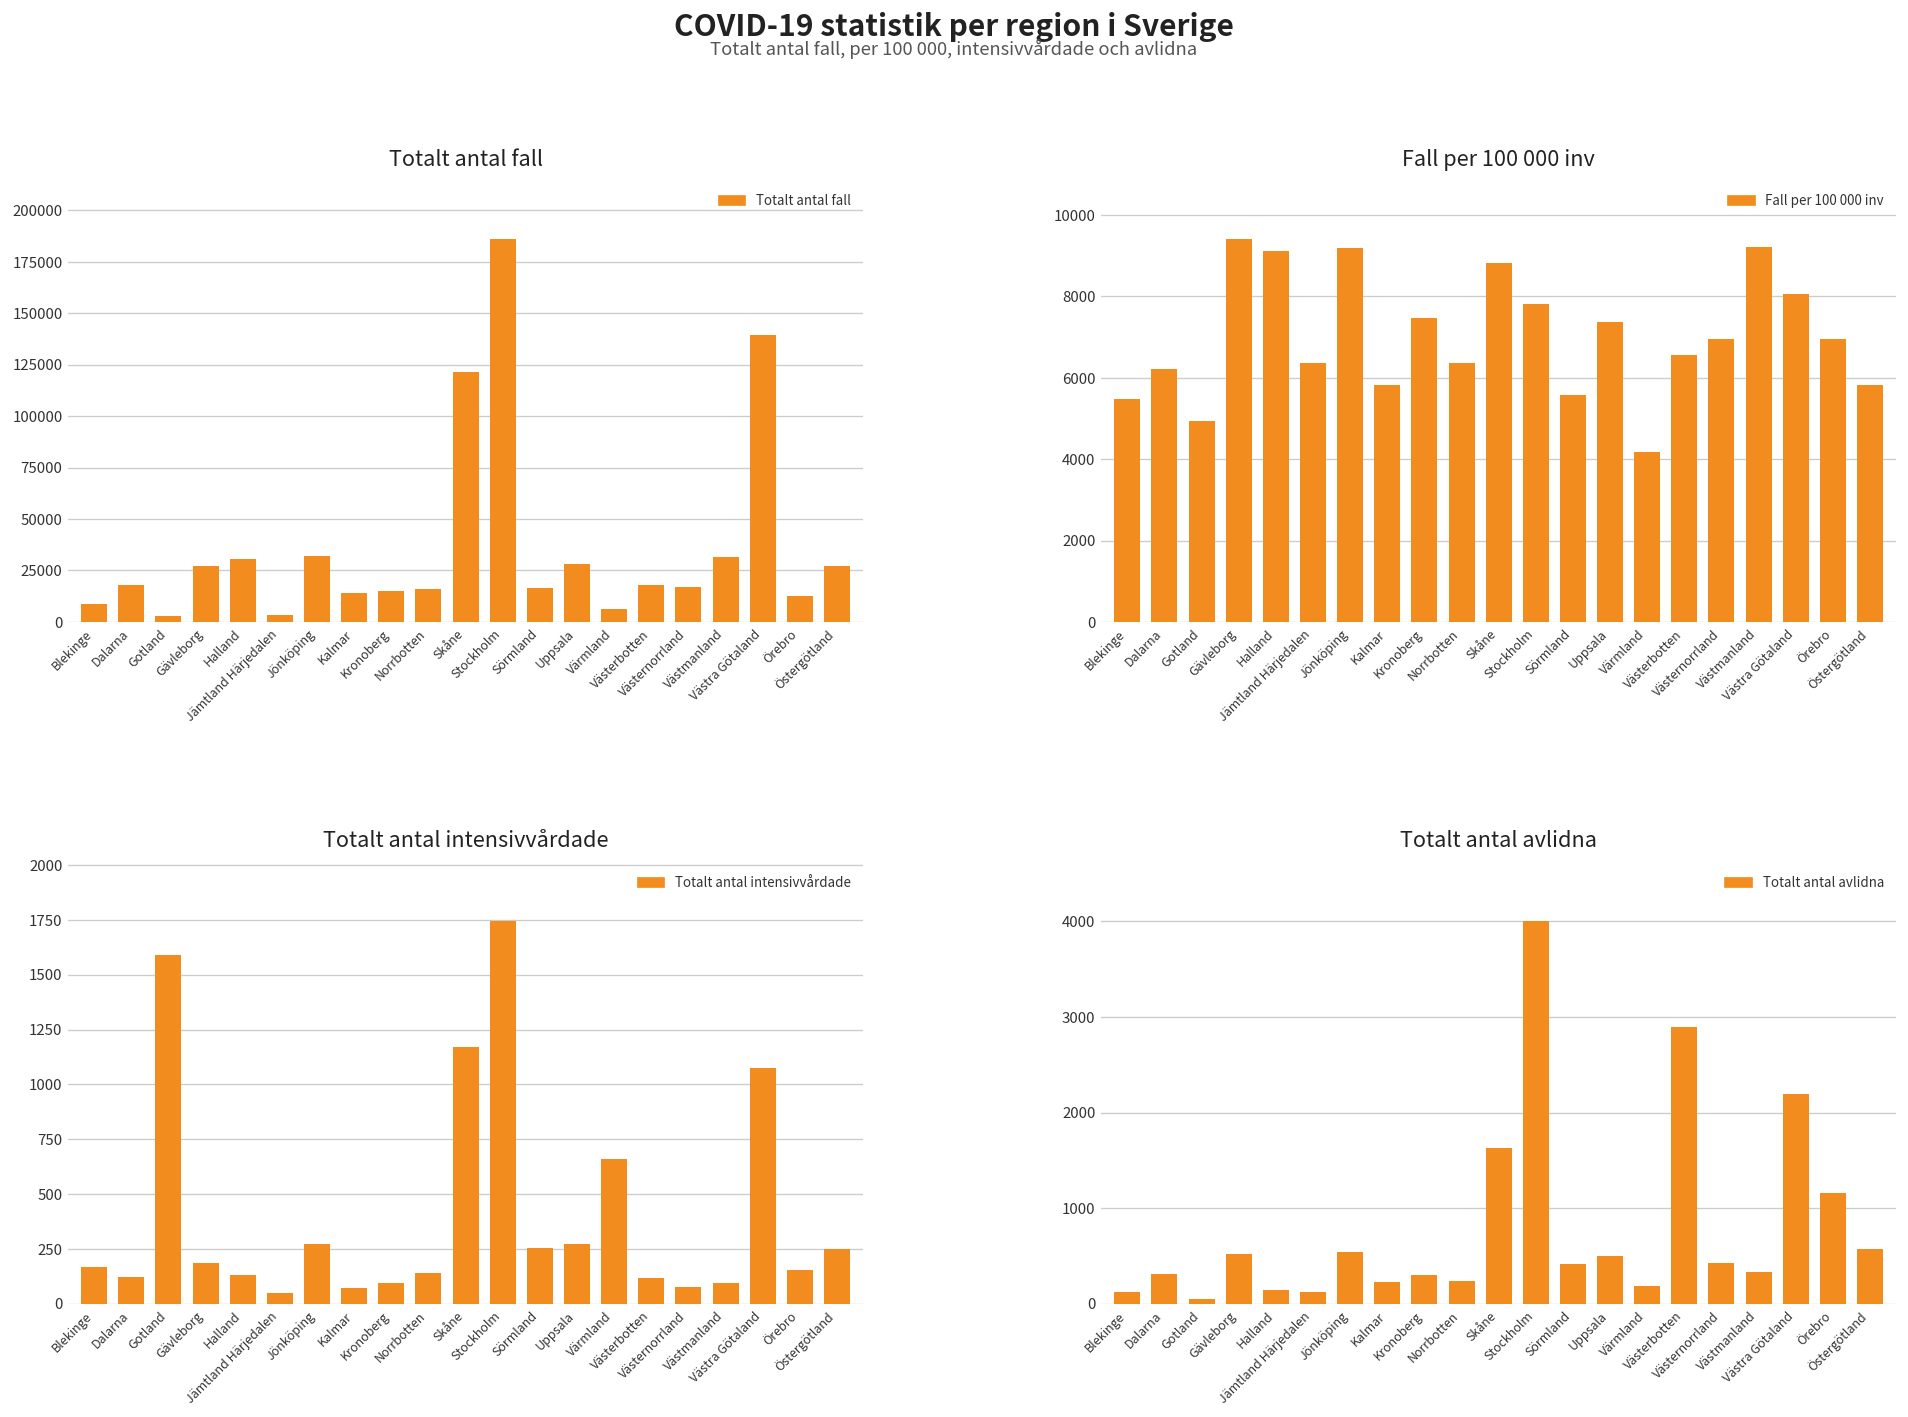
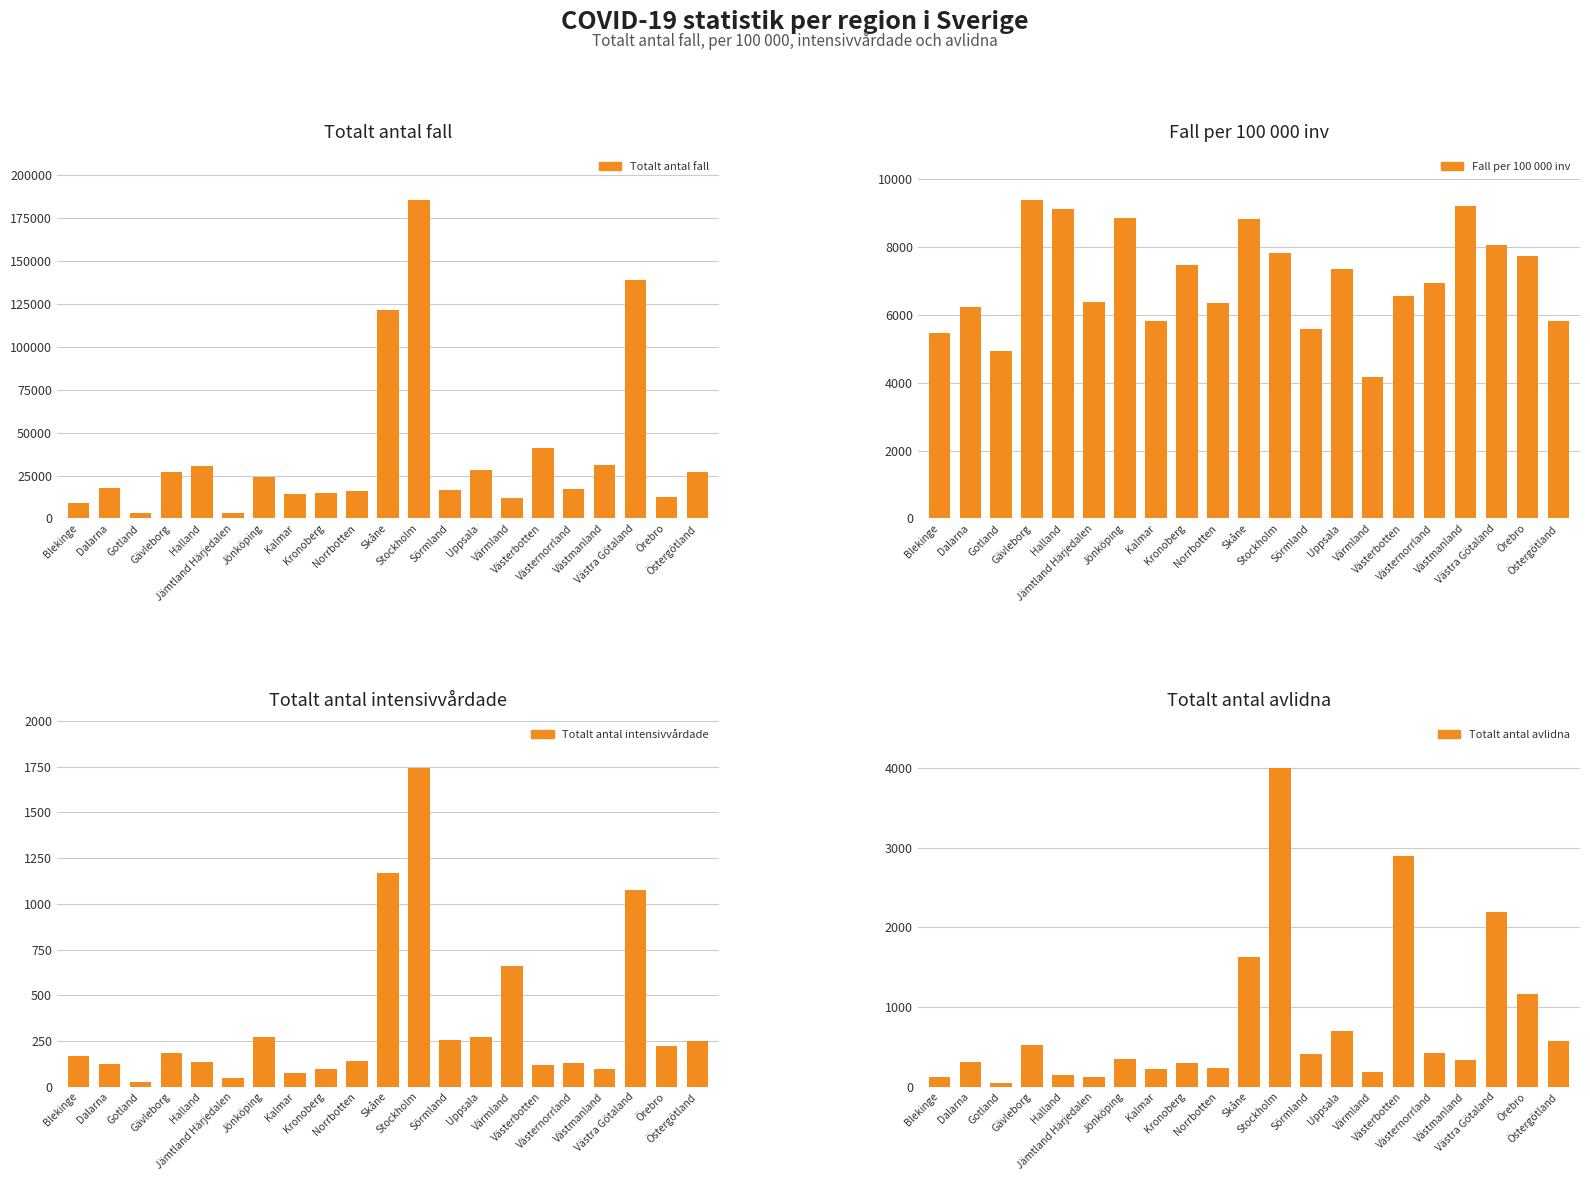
  {
    "Totalt antal fall": {
      "Blekinge": 9000,
      "Dalarna": 18000,
      "Gotland": 3000,
      "Gävleborg": 27000,
      "Halland": 30000,
      "Jämtland Härjedalen": 3000,
-     "Jönköping": 32000,
+     "Jönköping": 24000,
      "Kalmar": 14000,
      "Kronoberg": 15000,
      "Norrbotten": 16000,
      "Skåne": 122000,
      "Stockholm": 186000,
      "Sörmland": 17000,
      "Uppsala": 28000,
-     "Värmland": 6000,
-     "Västerbotten": 18000,
+     "Värmland": 12000,
+     "Västerbotten": 41000,
      "Västernorrland": 17000,
      "Västmanland": 31000,
      "Västra Götaland": 139000,
      "Örebro": 12000,
      "Östergötland": 27000
    },
    "Fall per 100 000 inv": {
      "Blekinge": 5500,
      "Dalarna": 6200,
      "Gotland": 4900,
      "Gävleborg": 9400,
      "Halland": 9100,
      "Jämtland Härjedalen": 6400,
-     "Jönköping": 9200,
+     "Jönköping": 8900,
      "Kalmar": 5800,
      "Kronoberg": 7500,
      "Norrbotten": 6400,
      "Skåne": 8800,
      "Stockholm": 7800,
      "Sörmland": 5600,
      "Uppsala": 7400,
      "Värmland": 4200,
      "Västerbotten": 6600,
      "Västernorrland": 7000,
      "Västmanland": 9200,
      "Västra Götaland": 8100,
-     "Örebro": 6900,
+     "Örebro": 7700,
      "Östergötland": 5800
    },
    "Totalt antal intensivvårdade": {
      "Blekinge": 170,
      "Dalarna": 120,
-     "Gotland": 1590,
+     "Gotland": 30,
      "Gävleborg": 180,
      "Halland": 130,
      "Jämtland Härjedalen": 50,
      "Jönköping": 270,
      "Kalmar": 70,
      "Kronoberg": 90,
      "Norrbotten": 140,
      "Skåne": 1170,
      "Stockholm": 1740,
      "Sörmland": 250,
      "Uppsala": 270,
      "Värmland": 660,
      "Västerbotten": 120,
-     "Västernorrland": 80,
+     "Västernorrland": 130,
      "Västmanland": 100,
      "Västra Götaland": 1070,
-     "Örebro": 150,
+     "Örebro": 220,
      "Östergötland": 250
    },
    "Totalt antal avlidna": {
      "Blekinge": 100,
      "Dalarna": 300,
      "Gotland": 0,
      "Gävleborg": 500,
      "Halland": 100,
      "Jämtland Härjedalen": 100,
-     "Jönköping": 500,
+     "Jönköping": 300,
      "Kalmar": 200,
      "Kronoberg": 300,
      "Norrbotten": 200,
      "Skåne": 1600,
      "Stockholm": 4000,
      "Sörmland": 400,
-     "Uppsala": 500,
+     "Uppsala": 700,
      "Värmland": 200,
      "Västerbotten": 2900,
      "Västernorrland": 400,
      "Västmanland": 300,
      "Västra Götaland": 2200,
      "Örebro": 1200,
      "Östergötland": 600
    }
  }
